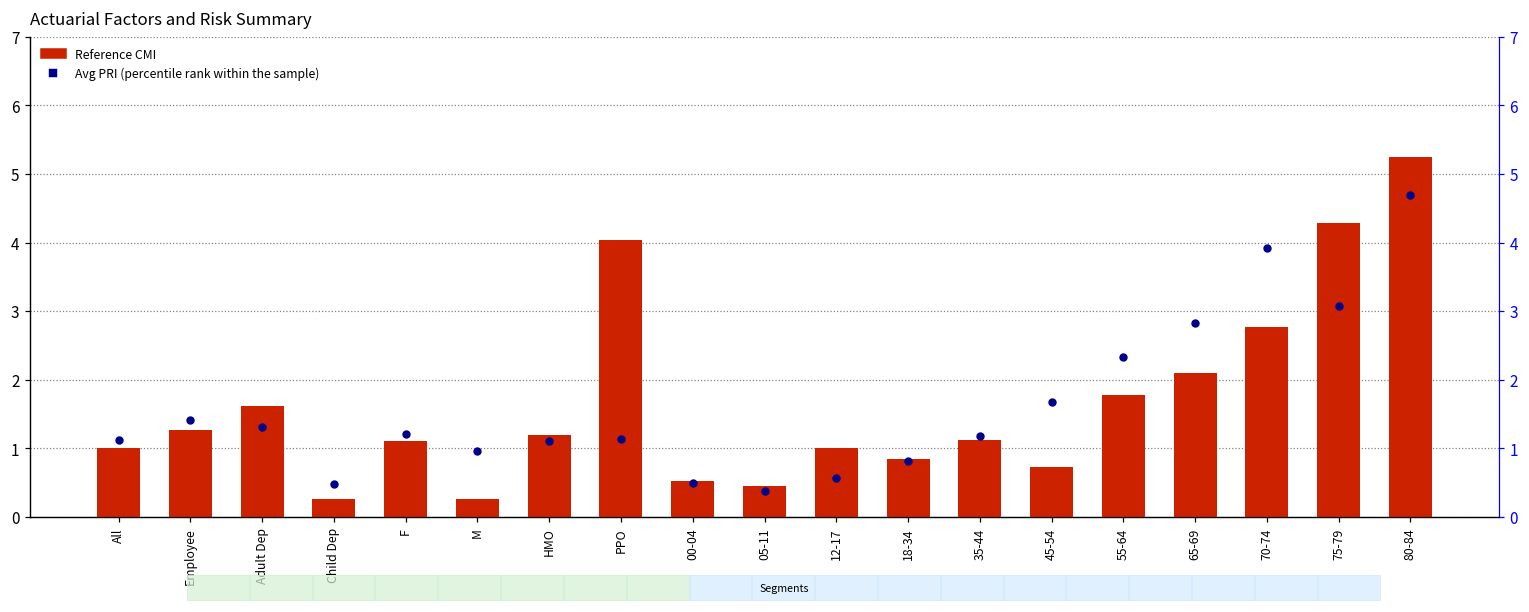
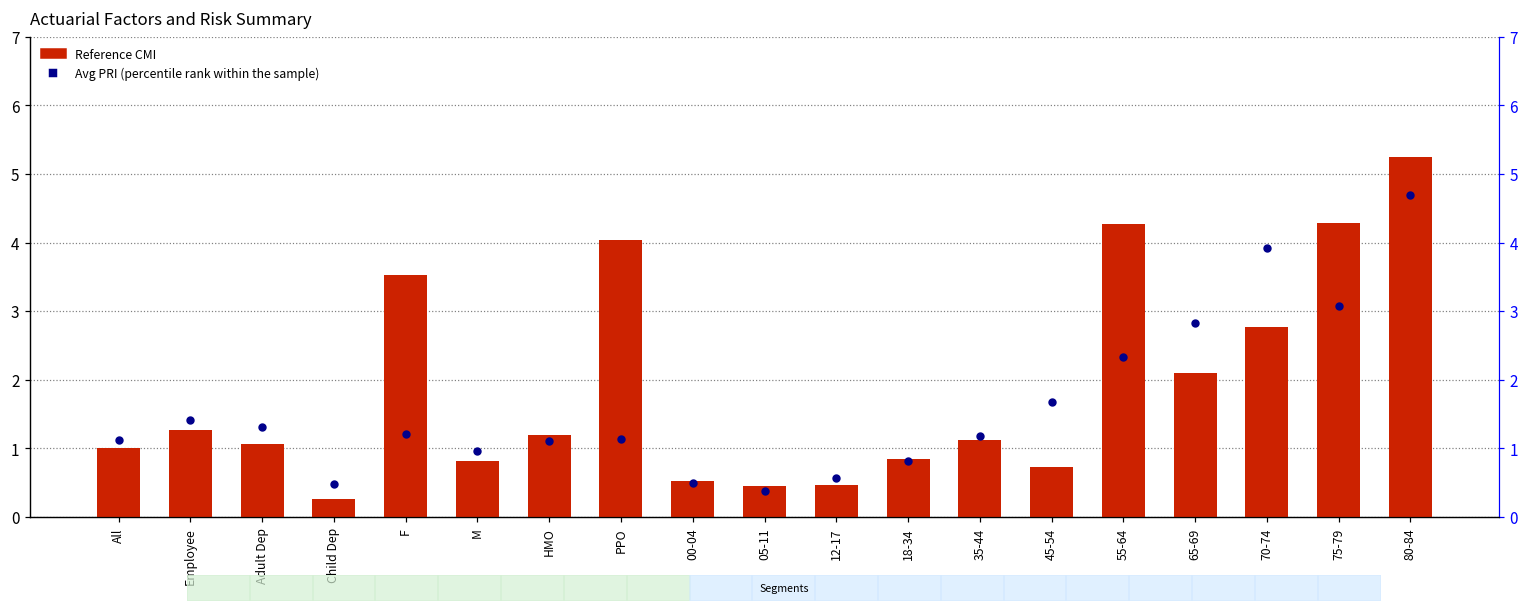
  {
    "Reference CMI": {
      "All": 1.0,
      "Employee": 1.3,
-     "Adult Dep": 1.6,
+     "Adult Dep": 1.1,
      "Child Dep": 0.3,
-     "F": 1.1,
-     "M": 0.3,
+     "F": 3.5,
+     "M": 0.8,
      "HMO": 1.2,
      "PPO": 4.0,
      "00-04": 0.5,
      "05-11": 0.5,
-     "12-17": 1.0,
+     "12-17": 0.5,
      "18-34": 0.8,
      "35-44": 1.1,
      "45-54": 0.7,
-     "55-64": 1.8,
+     "55-64": 4.3,
      "65-69": 2.1,
      "70-74": 2.8,
      "75-79": 4.3,
      "80-84": 5.3
    }
  }
